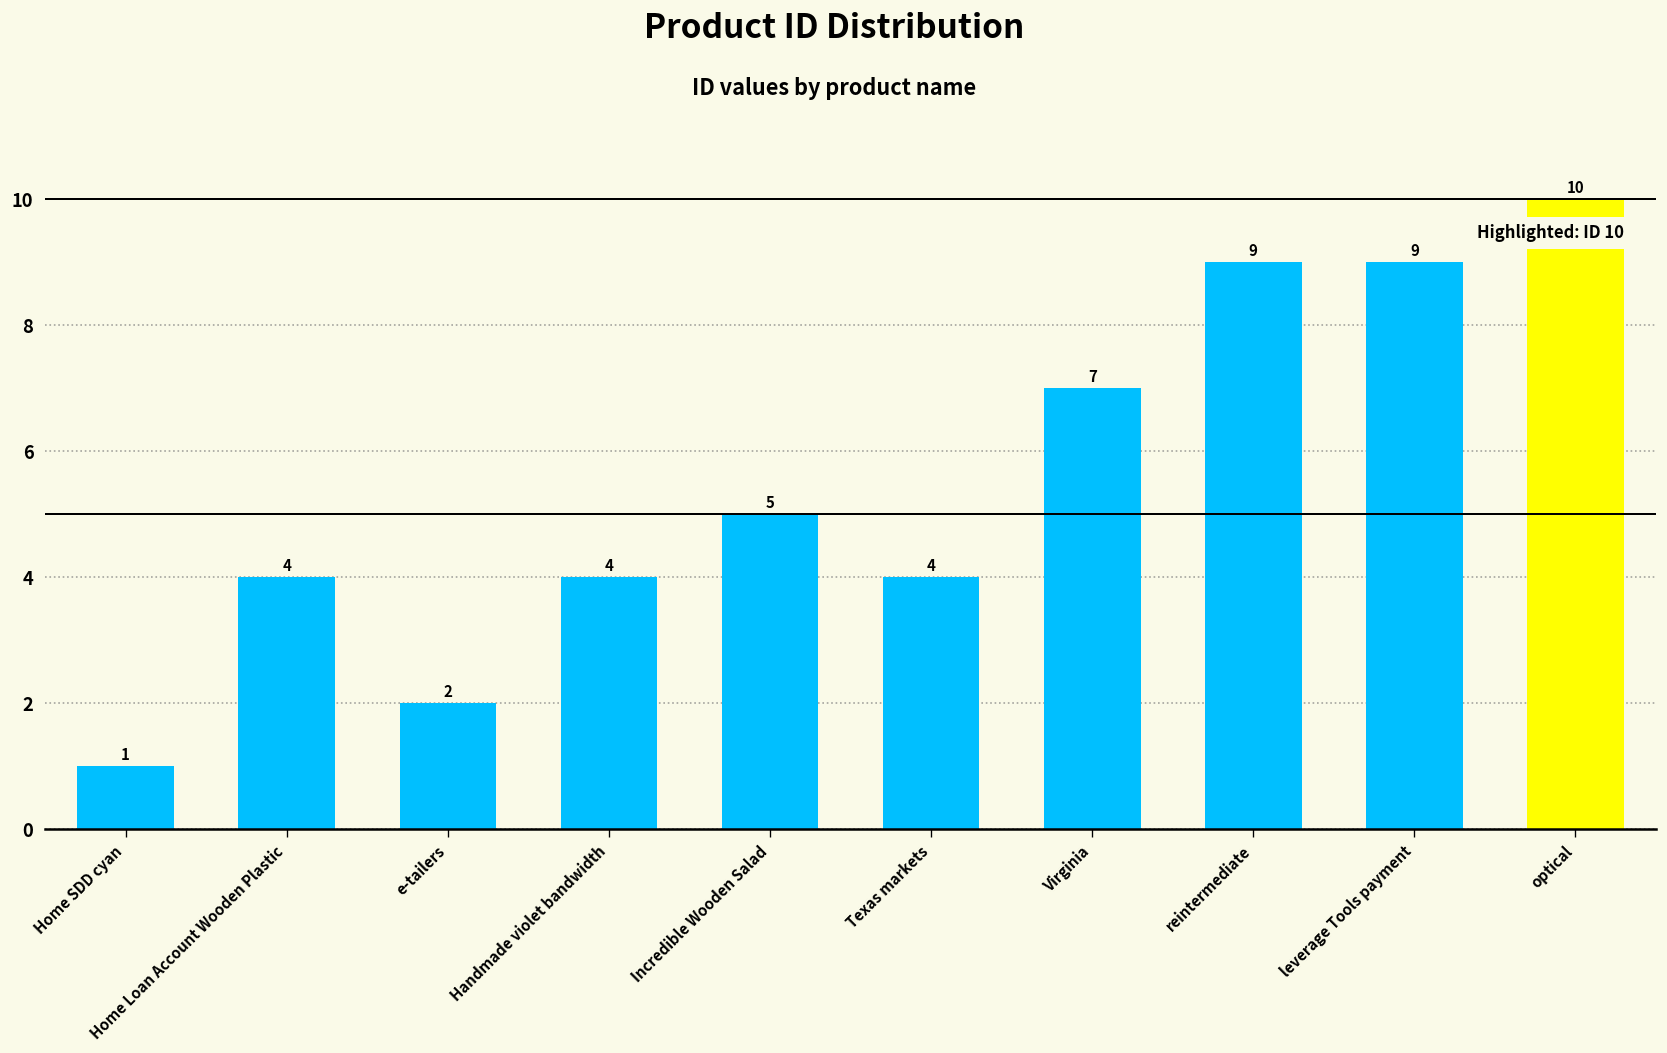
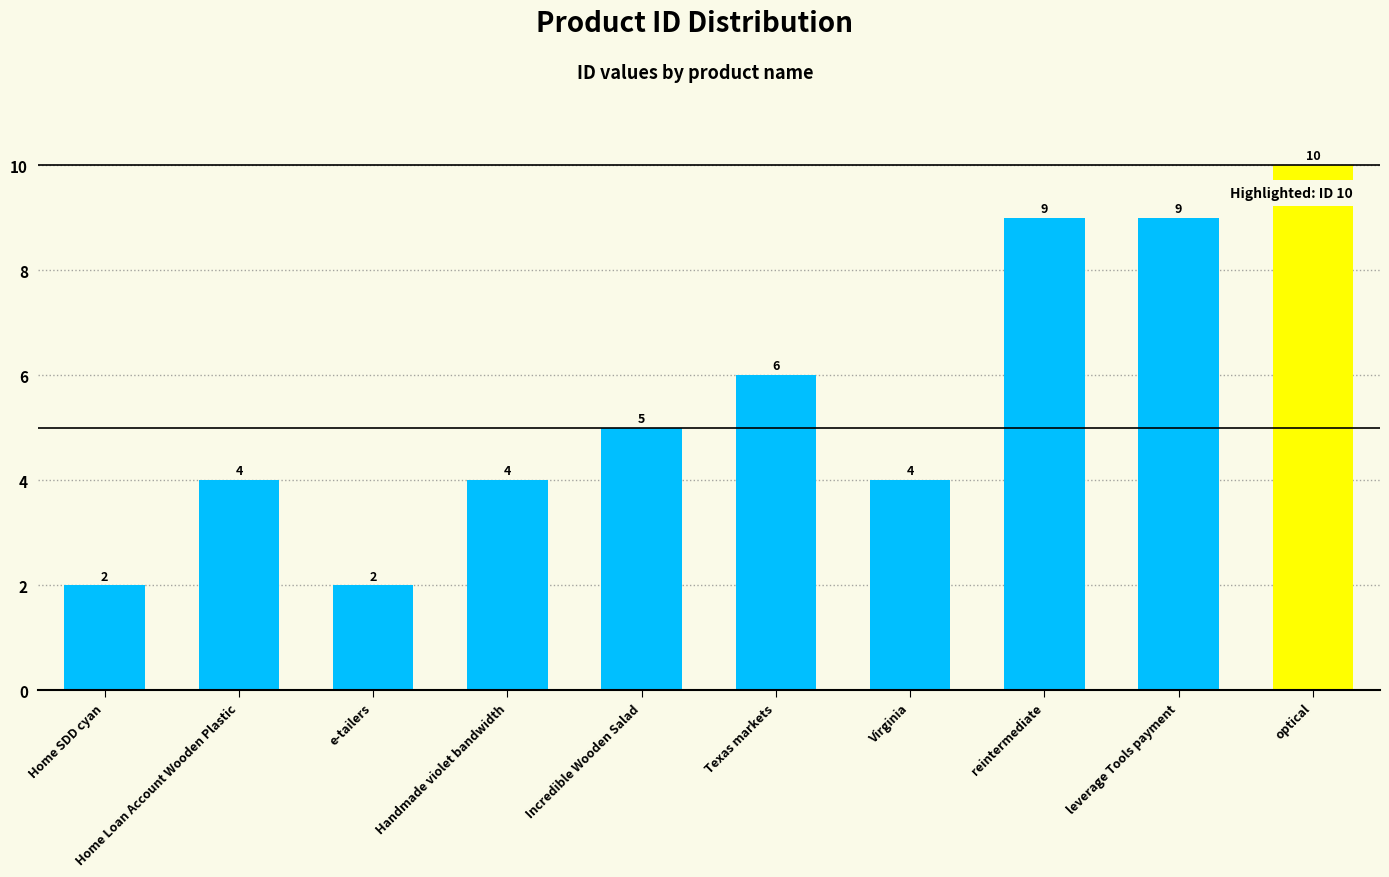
  {
-   "Home SDD cyan": 1,
+   "Home SDD cyan": 2,
    "Home Loan Account Wooden Plastic": 4,
    "e-tailers": 2,
    "Handmade violet bandwidth": 4,
    "Incredible Wooden Salad": 5,
-   "Texas markets": 4,
-   "Virginia": 7,
+   "Texas markets": 6,
+   "Virginia": 4,
    "reintermediate": 9,
    "leverage Tools payment": 9,
    "optical": 10
  }
